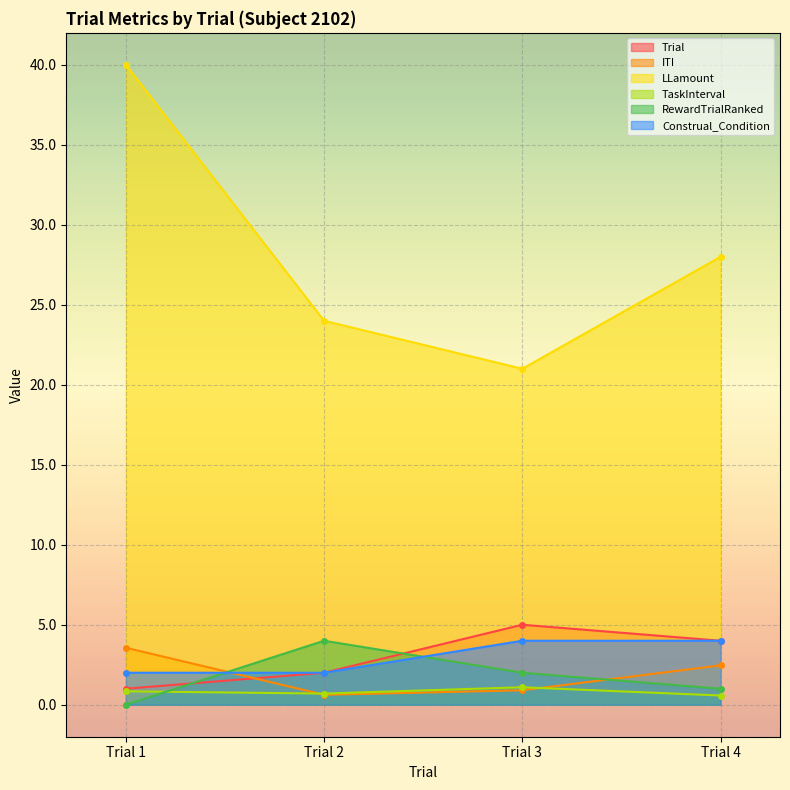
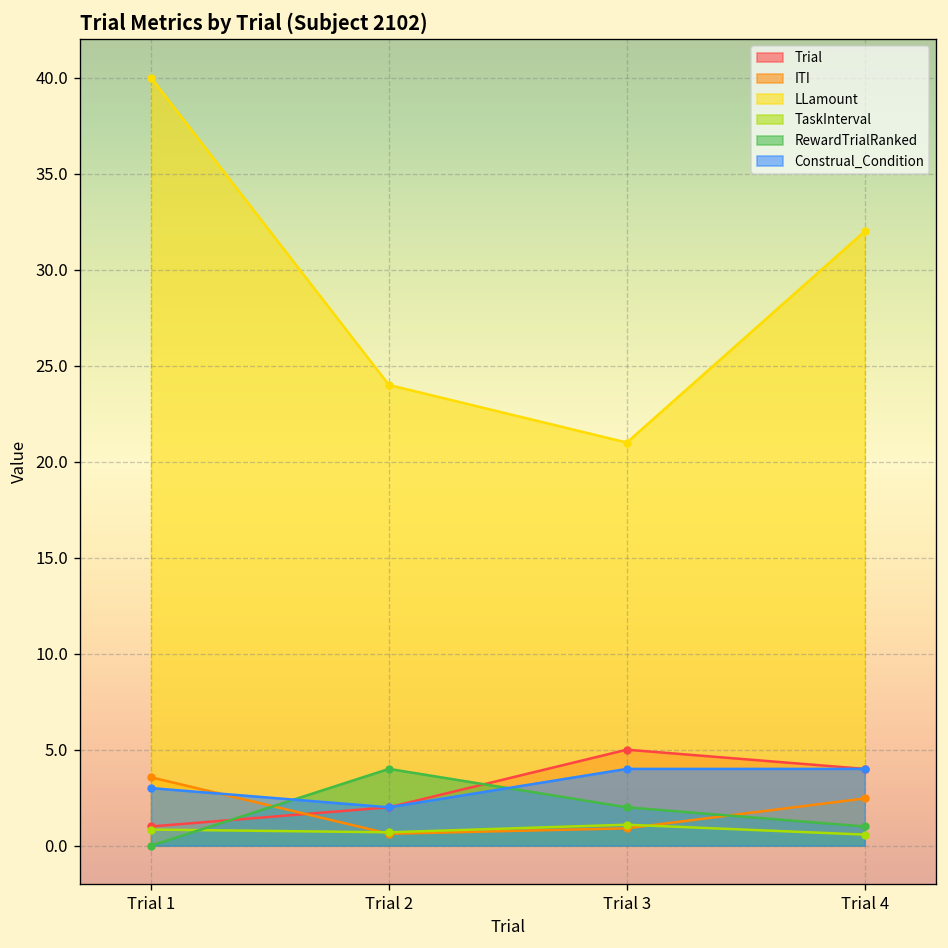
  {
    "Trial": {
      "Trial 1": 1,
      "Trial 3": 5
    },
    "ITI": {
      "Trial 1": 3.6,
      "Trial 3": 1,
      "Trial 4": 2.5
    },
    "LLamount": {
      "Trial 1": 40,
      "Trial 2": 24,
      "Trial 3": 21,
-     "Trial 4": 28
+     "Trial 4": 32
    },
    "TaskInterval": {
      "Trial 1": 0.8,
      "Trial 3": 1,
      "Trial 4": 0.6
    },
    "RewardTrialRanked": {
      "Trial 1": 0,
      "Trial 2": 4,
      "Trial 3": 2,
      "Trial 4": 1
    },
    "Construal_Condition": {
-     "Trial 1": 2,
+     "Trial 1": 3,
      "Trial 3": 4
    }
  }
